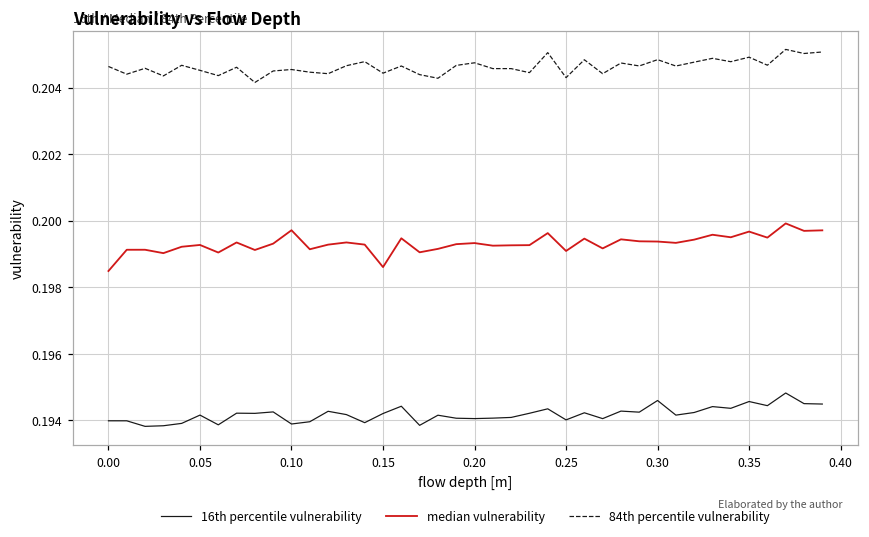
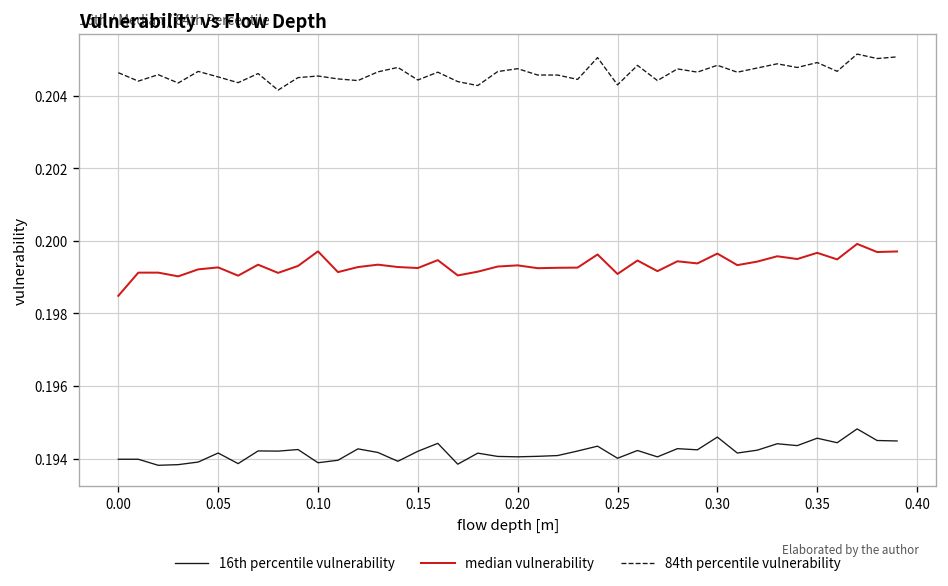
  {
    "median vulnerability": {
      "0.00": 0.1985,
      "0.05": 0.1993,
      "0.10": 0.1997,
-     "0.15": 0.1986,
+     "0.15": 0.1993,
      "0.20": 0.1993,
      "0.25": 0.1991,
-     "0.30": 0.1994,
+     "0.30": 0.1997,
      "0.35": 0.1997
    }
  }
